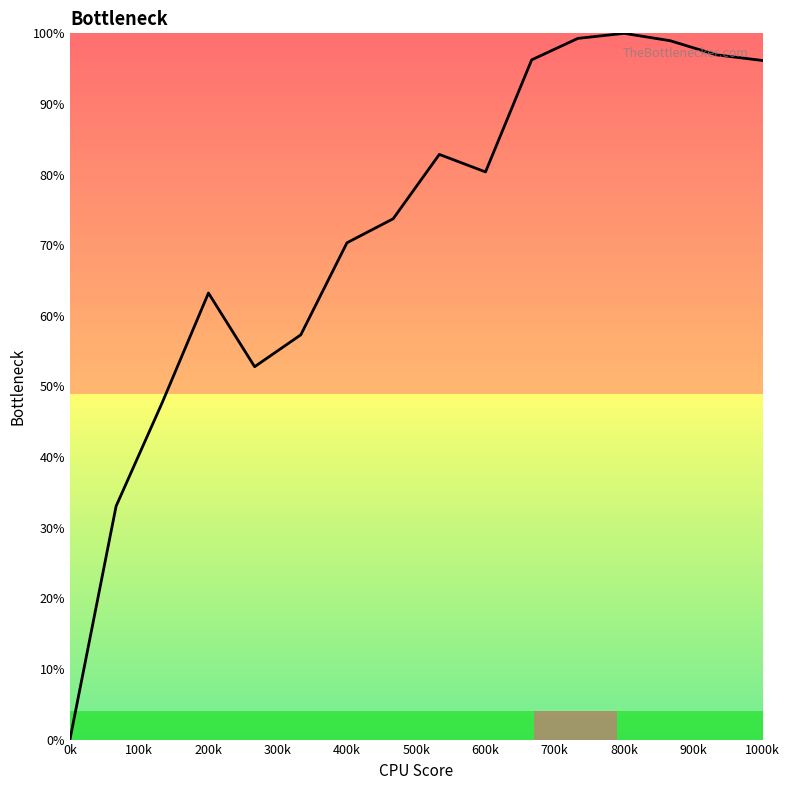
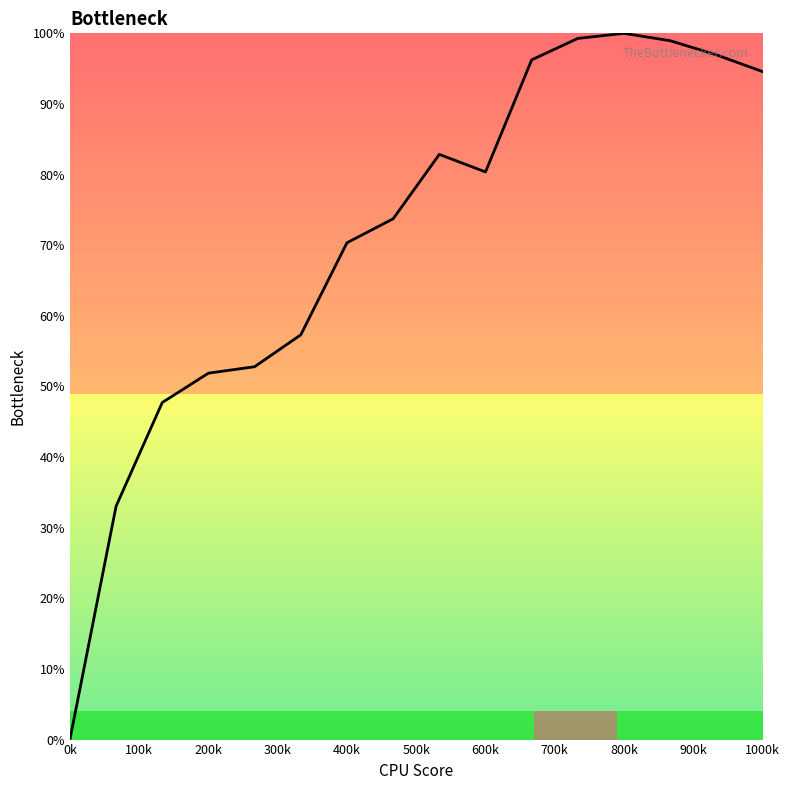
  {
    "0k": "0%",
-   "200k": "63%",
+   "200k": "52%",
    "400k": "70%",
    "600k": "80%",
    "800k": "100%",
-   "1000k": "96%"
+   "1000k": "95%"
  }
